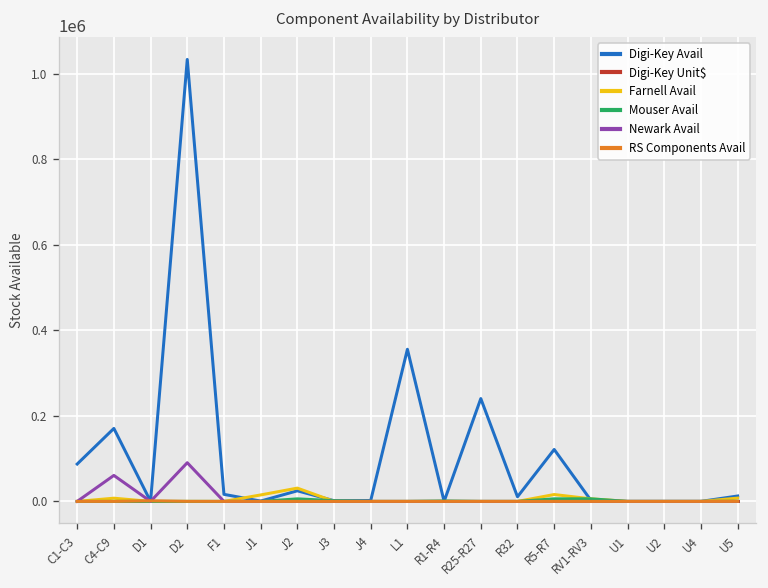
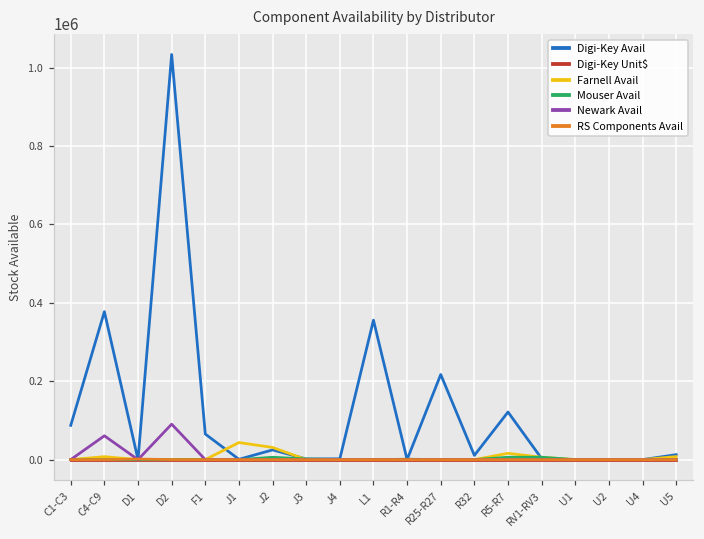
  {
    "Digi-Key Avail": {
      "C1-C3": 90000,
-     "C4-C9": 170000,
+     "C4-C9": 380000,
      "D2": 1030000,
-     "F1": 20000,
+     "F1": 70000,
      "L1": 360000,
-     "R25-R27": 240000,
+     "R25-R27": 220000,
      "R32": 10000,
      "R5-R7": 120000
    },
    "Farnell Avail": {
      "C4-C9": 10000,
-     "J1": 20000,
+     "J1": 40000,
      "R5-R7": 20000
    },
    "Newark Avail": {
      "C4-C9": 60000,
      "D2": 90000
    }
  }
